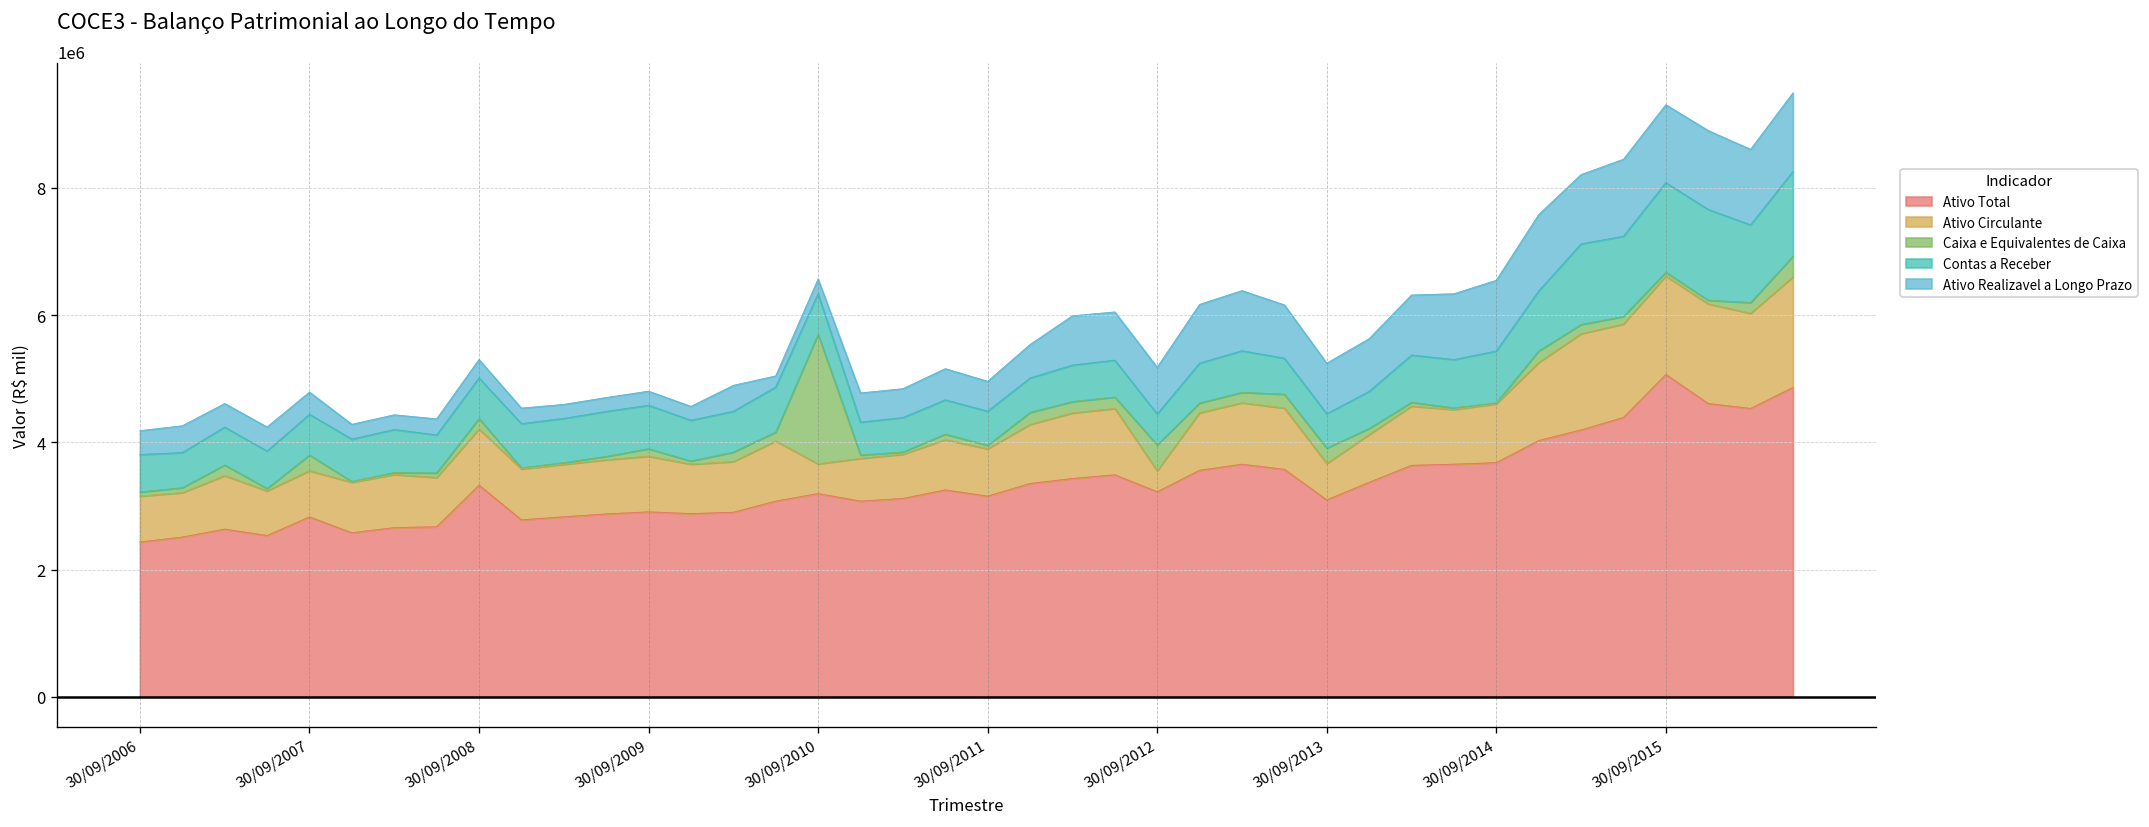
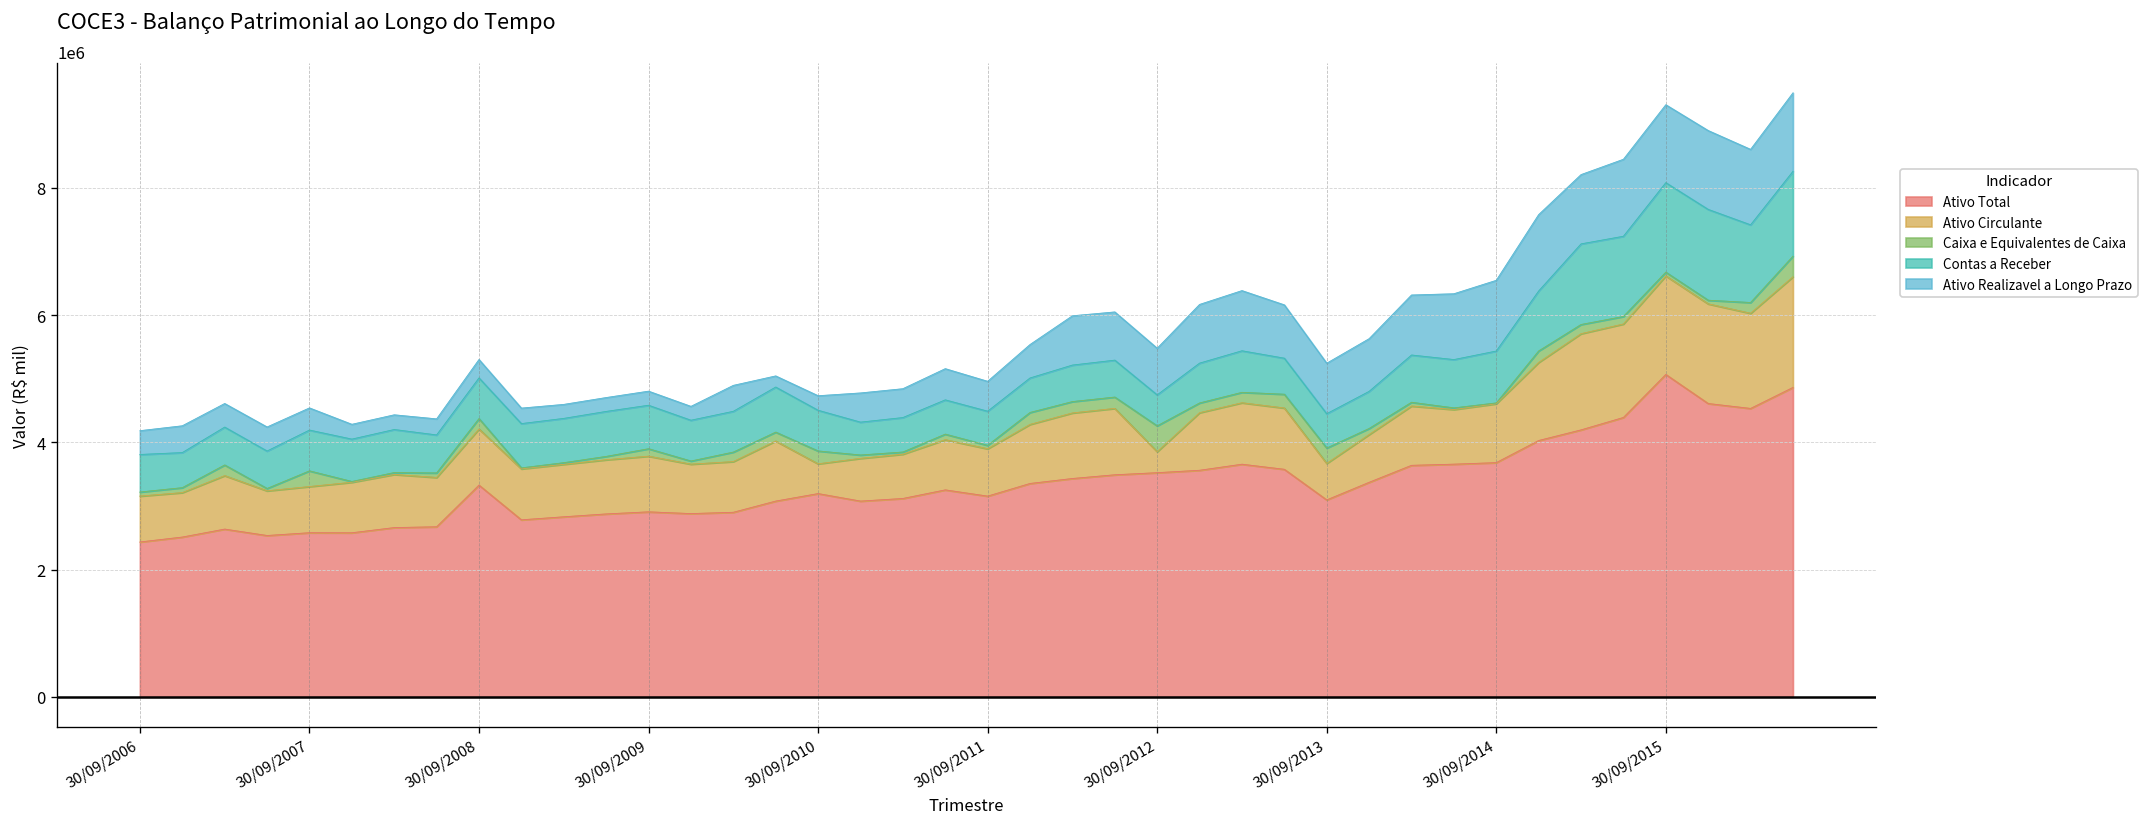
  {
    "Ativo Total": {
      "30/09/2006": 2400000,
-     "30/09/2007": 2800000,
+     "30/09/2007": 2600000,
      "30/09/2008": 3300000,
      "30/09/2009": 2900000,
      "30/09/2010": 3200000,
      "30/09/2011": 3200000,
-     "30/09/2012": 3200000,
+     "30/09/2012": 3500000,
      "30/09/2013": 3100000,
      "30/09/2014": 3700000,
      "30/09/2015": 5100000
    },
    "Ativo Circulante": {
      "30/09/2006": 700000,
      "30/09/2007": 700000,
      "30/09/2008": 900000,
      "30/09/2009": 900000,
      "30/09/2010": 500000,
      "30/09/2011": 700000,
      "30/09/2012": 300000,
      "30/09/2013": 600000,
      "30/09/2015": 1500000
    },
    "Caixa e Equivalentes de Caixa": {
      "30/09/2006": 100000,
      "30/09/2007": 200000,
      "30/09/2008": 200000,
      "30/09/2009": 100000,
-     "30/09/2010": 2000000,
+     "30/09/2010": 200000,
      "30/09/2011": 100000,
      "30/09/2012": 400000,
      "30/09/2013": 200000,
      "30/09/2015": 100000
    }
  }
